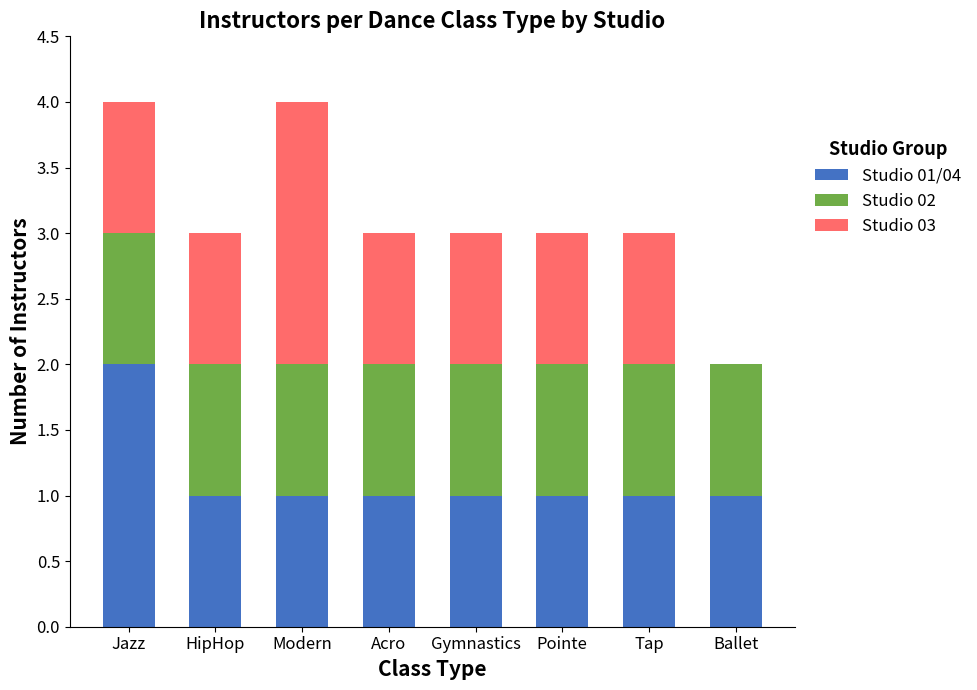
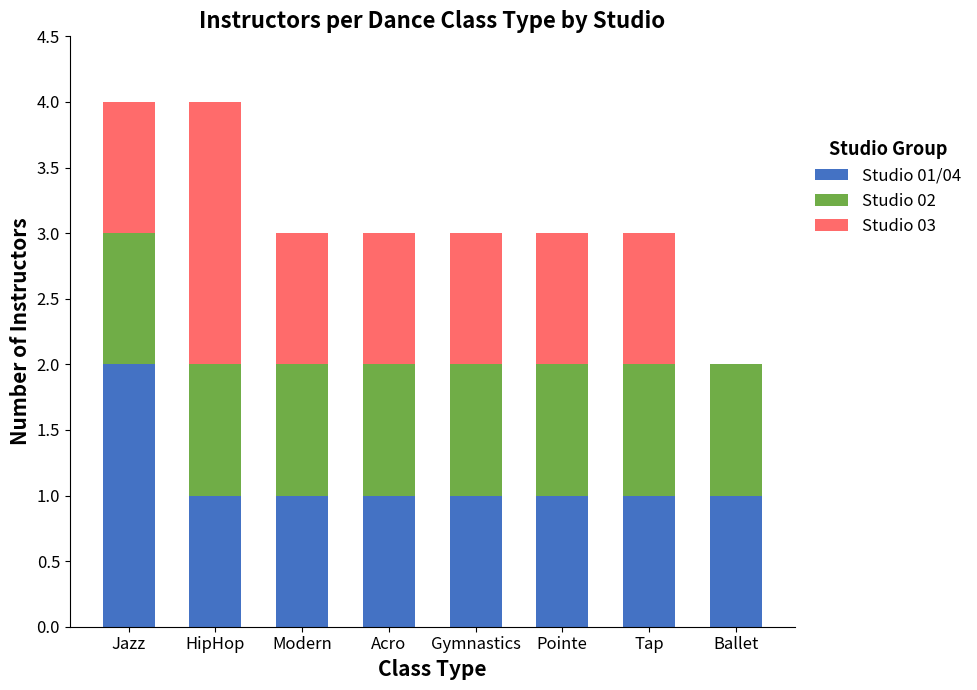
  {
    "Studio 01/04": {
      "Jazz": 2,
      "HipHop": 1,
      "Modern": 1,
      "Acro": 1,
      "Gymnastics": 1,
      "Pointe": 1,
      "Tap": 1,
      "Ballet": 1
    },
    "Studio 02": {
      "Jazz": 1,
      "HipHop": 1,
      "Modern": 1,
      "Acro": 1,
      "Gymnastics": 1,
      "Pointe": 1,
      "Tap": 1,
      "Ballet": 1
    },
    "Studio 03": {
      "Jazz": 1,
-     "HipHop": 1,
-     "Modern": 2,
+     "HipHop": 2,
+     "Modern": 1,
      "Acro": 1,
      "Gymnastics": 1,
      "Pointe": 1,
      "Tap": 1,
      "Ballet": 0
    }
  }
